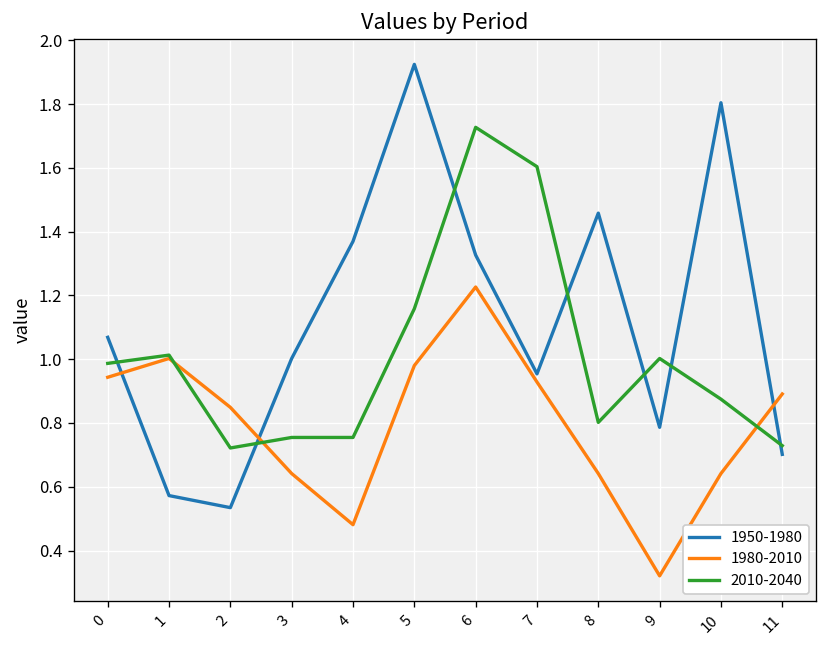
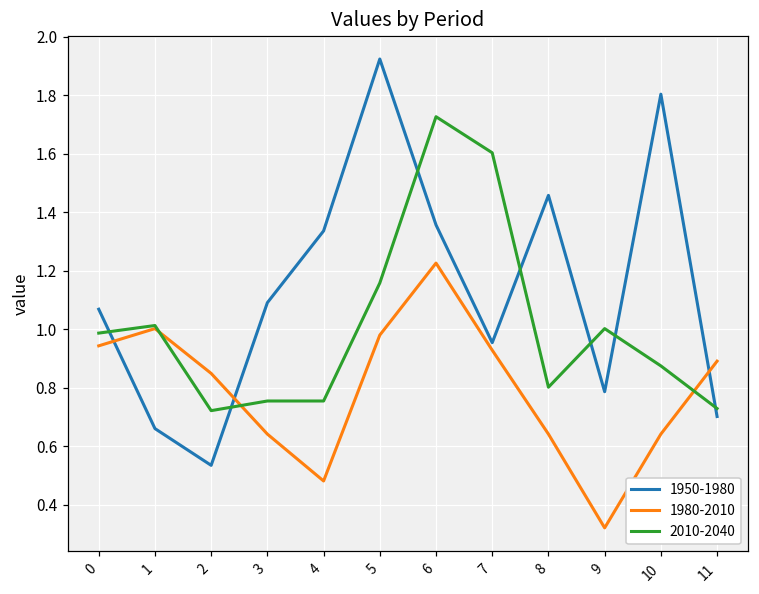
  {
    "1950-1980": {
      "0": 1.07,
-     "1": 0.57,
+     "1": 0.66,
      "2": 0.53,
-     "3": 1.00,
-     "4": 1.37,
+     "3": 1.09,
+     "4": 1.34,
      "5": 1.92,
-     "6": 1.33,
+     "6": 1.36,
      "7": 0.95,
      "8": 1.46,
      "9": 0.79,
      "10": 1.80,
      "11": 0.70
    },
    "1980-2010": {
      "0": 0.94,
      "1": 1.00,
      "2": 0.85,
      "3": 0.64,
      "4": 0.48,
      "5": 0.98,
      "6": 1.23,
      "7": 0.93,
      "8": 0.64,
      "9": 0.32,
      "10": 0.64,
      "11": 0.89
    },
    "2010-2040": {
      "0": 0.99,
      "1": 1.01,
      "2": 0.72,
      "3": 0.75,
      "4": 0.75,
      "5": 1.16,
      "6": 1.73,
      "7": 1.60,
      "8": 0.80,
      "9": 1.00,
      "10": 0.87,
      "11": 0.73
    }
  }
